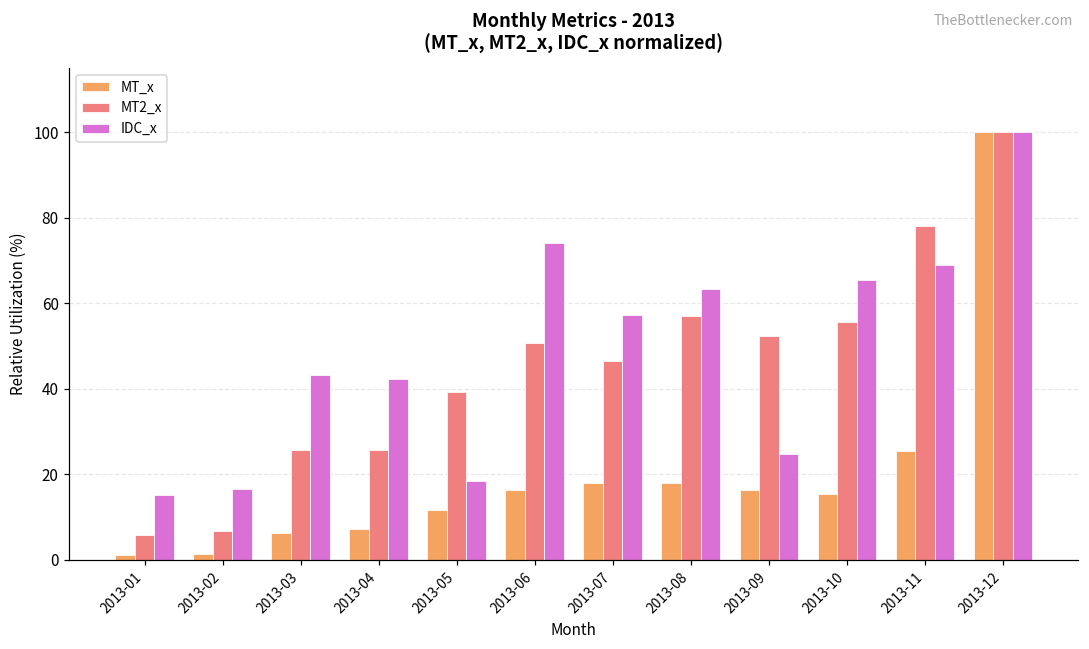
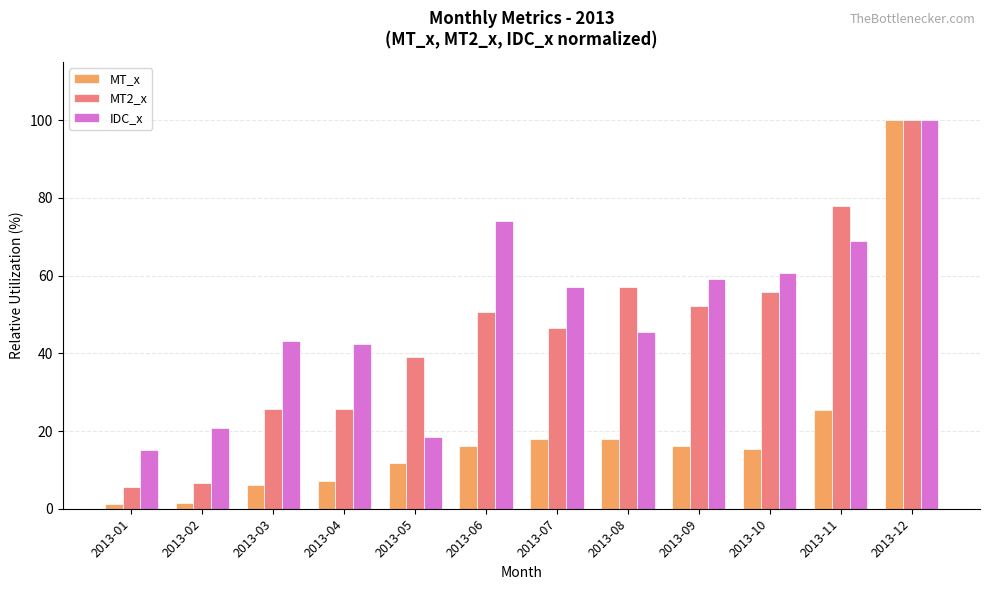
  {
    "IDC_x": {
      "2013-01": 15,
-     "2013-02": 17,
+     "2013-02": 21,
      "2013-03": 43,
      "2013-04": 42,
      "2013-05": 18,
      "2013-06": 74,
      "2013-07": 57,
-     "2013-08": 63,
-     "2013-09": 25,
-     "2013-10": 65,
+     "2013-08": 45,
+     "2013-09": 59,
+     "2013-10": 61,
      "2013-11": 69,
      "2013-12": 100
    }
  }
